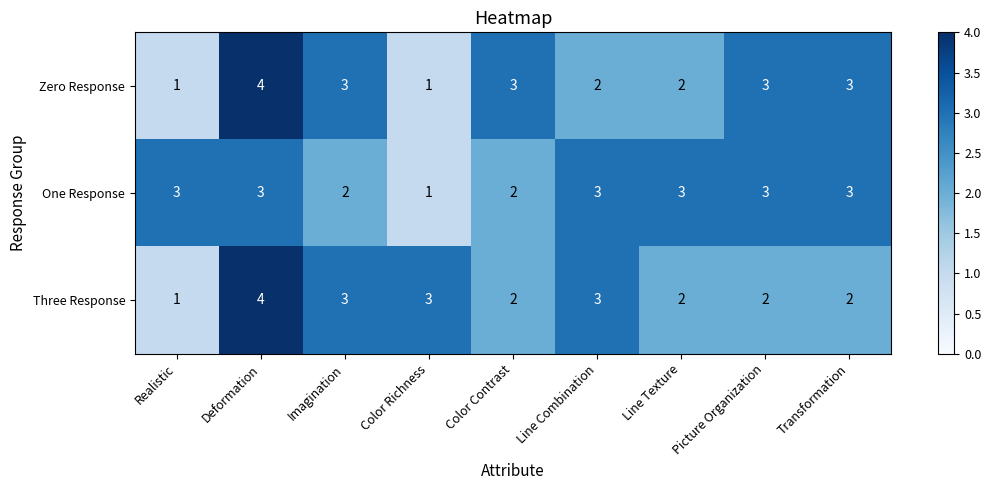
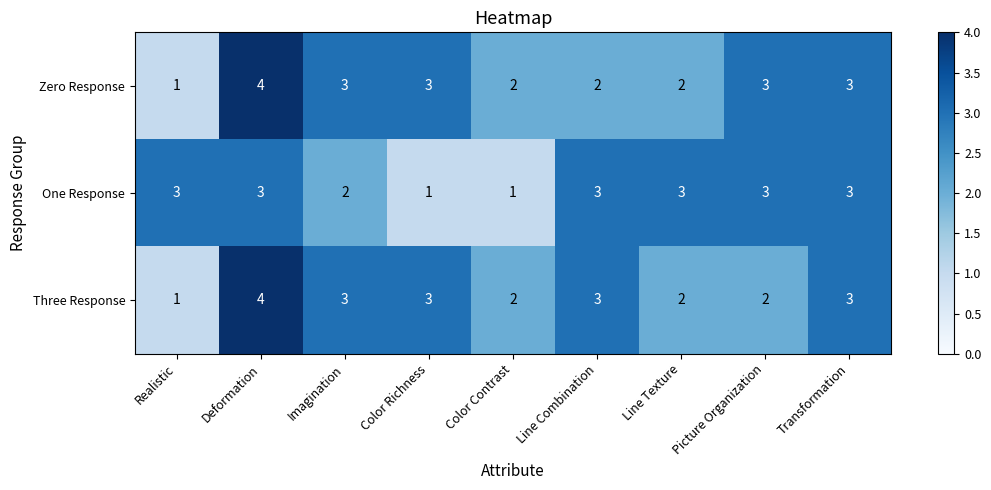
  {
    "Zero Response": {
      "Realistic": 1,
      "Deformation": 4,
      "Imagination": 3,
-     "Color Richness": 1,
-     "Color Contrast": 3,
+     "Color Richness": 3,
+     "Color Contrast": 2,
      "Line Combination": 2,
      "Line Texture": 2,
      "Picture Organization": 3,
      "Transformation": 3
    },
    "One Response": {
      "Realistic": 3,
      "Deformation": 3,
      "Imagination": 2,
      "Color Richness": 1,
-     "Color Contrast": 2,
+     "Color Contrast": 1,
      "Line Combination": 3,
      "Line Texture": 3,
      "Picture Organization": 3,
      "Transformation": 3
    },
    "Three Response": {
      "Realistic": 1,
      "Deformation": 4,
      "Imagination": 3,
      "Color Richness": 3,
      "Color Contrast": 2,
      "Line Combination": 3,
      "Line Texture": 2,
      "Picture Organization": 2,
-     "Transformation": 2
+     "Transformation": 3
    }
  }
